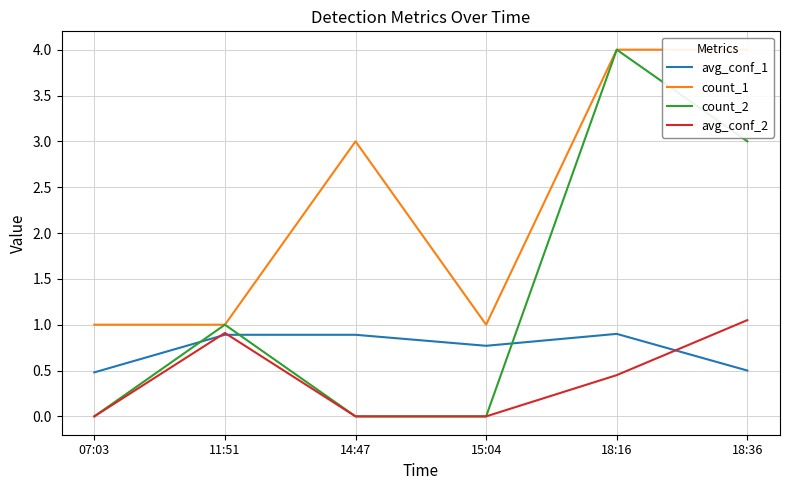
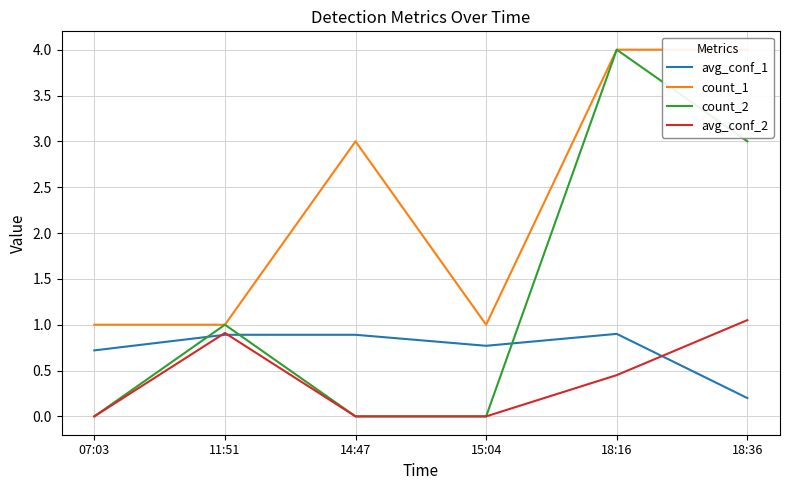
  {
    "avg_conf_1": {
-     "07:03": 0.5,
+     "07:03": 0.7,
      "14:47": 0.9,
      "15:04": 0.8,
      "18:16": 0.9,
-     "18:36": 0.5
+     "18:36": 0.2
    },
    "count_1": {
      "07:03": 1.0,
      "14:47": 3.0,
      "15:04": 1.0
    },
    "count_2": {
      "18:36": 3.0
    },
    "avg_conf_2": {
      "18:16": 0.5,
      "18:36": 1.1
    }
  }
